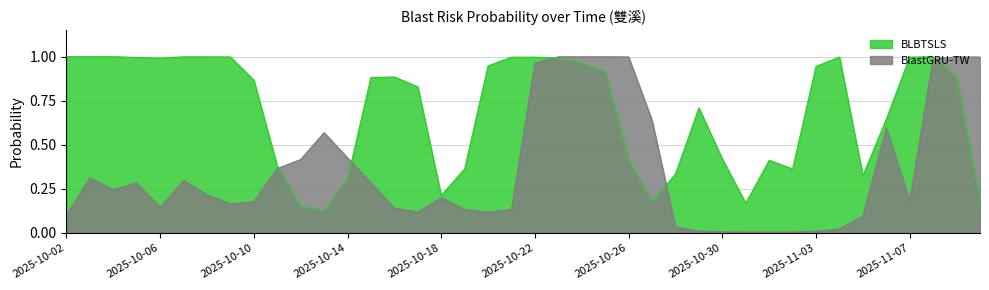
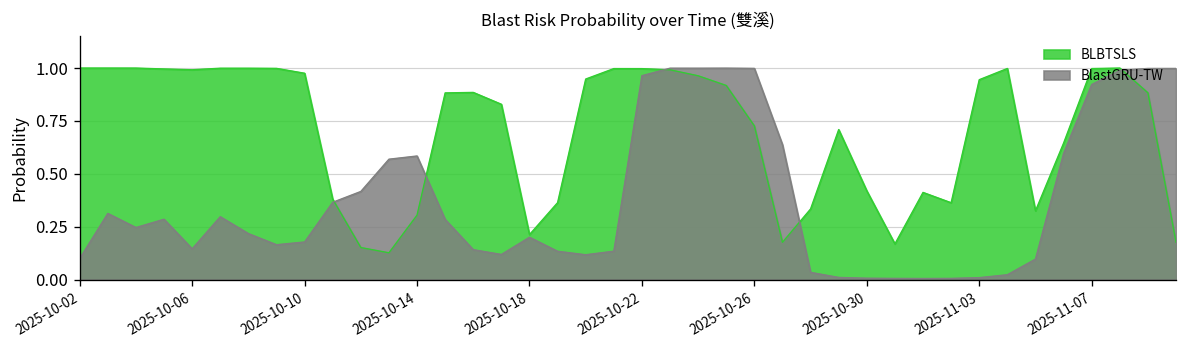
  {
    "BLBTSLS": {
      "2025-10-02": 1.00,
      "2025-10-06": 0.99,
-     "2025-10-10": 0.87,
+     "2025-10-10": 0.98,
      "2025-10-14": 0.30,
      "2025-10-22": 1.00,
-     "2025-10-26": 0.42,
+     "2025-10-26": 0.73,
      "2025-10-30": 0.42,
      "2025-11-03": 0.94,
      "2025-11-07": 1.00
    },
    "BlastGRU-TW": {
      "2025-10-02": 0.10,
      "2025-10-06": 0.15,
      "2025-10-10": 0.18,
-     "2025-10-14": 0.43,
+     "2025-10-14": 0.58,
      "2025-10-22": 0.96,
      "2025-10-26": 1.00,
      "2025-10-30": 0.01,
      "2025-11-03": 0.01,
-     "2025-11-07": 0.18
+     "2025-11-07": 0.92
    }
  }
